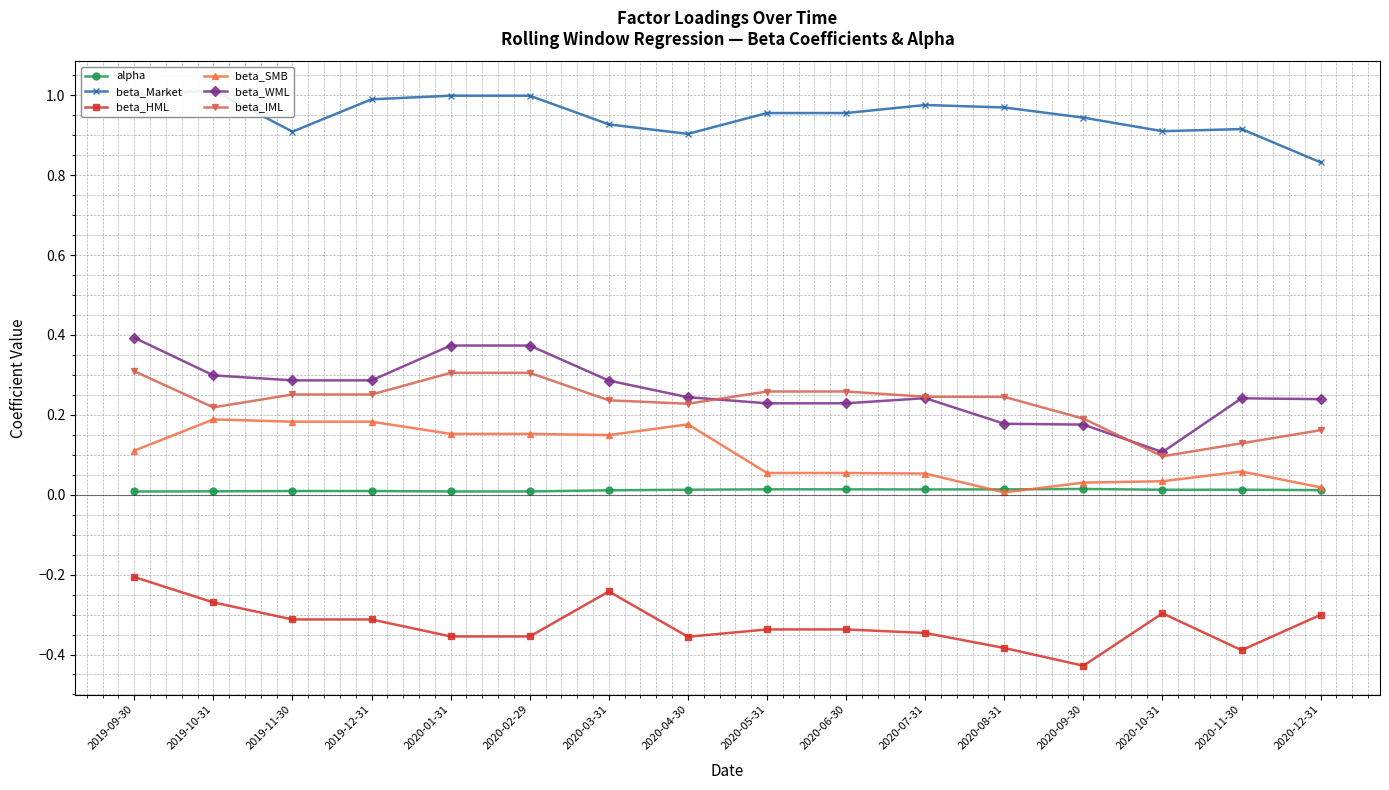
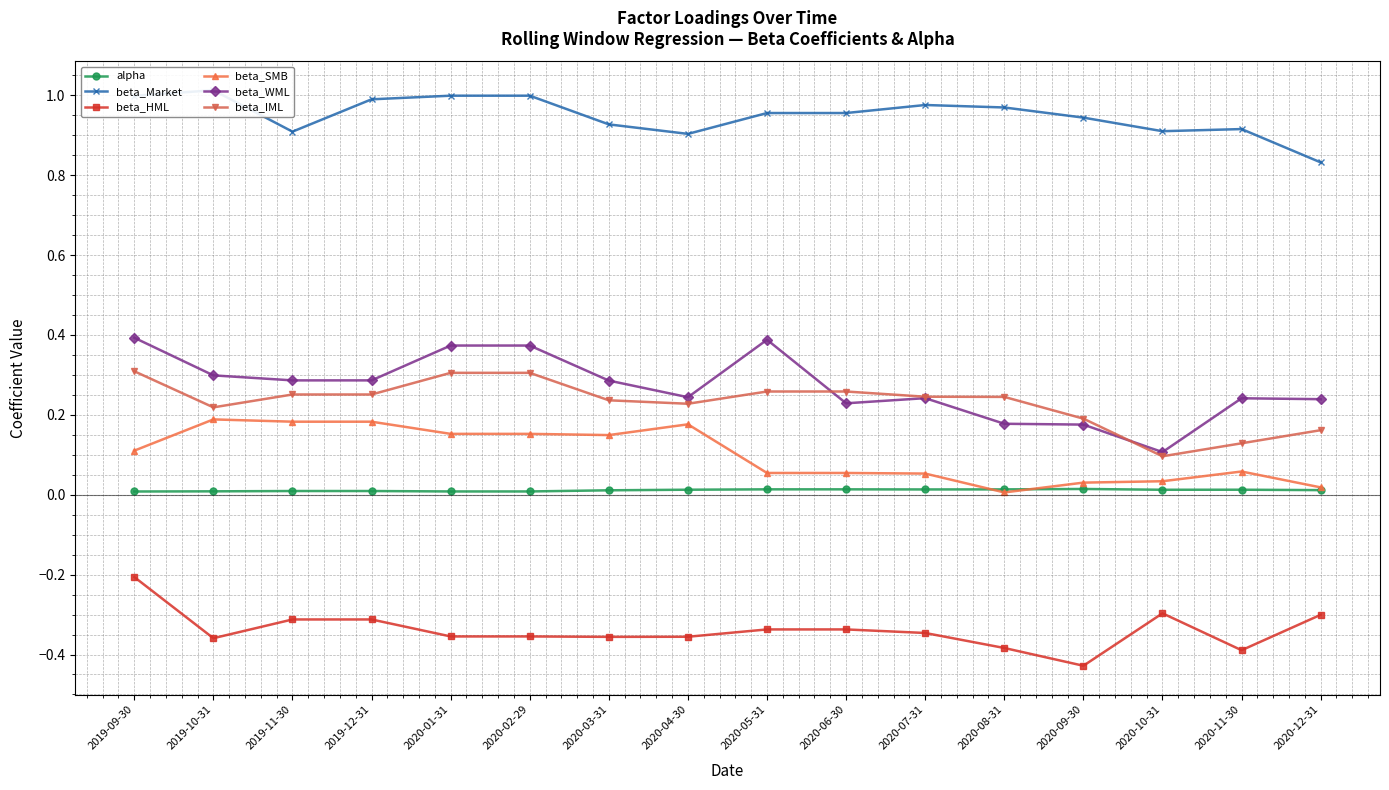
  {
    "alpha": {
      "2019-09-30": 0.01,
      "2019-10-31": 0.01,
      "2019-11-30": 0.01,
      "2019-12-31": 0.01,
      "2020-01-31": 0.01,
      "2020-02-29": 0.01,
      "2020-03-31": 0.01,
      "2020-04-30": 0.01,
      "2020-05-31": 0.01,
      "2020-06-30": 0.01,
      "2020-07-31": 0.01,
      "2020-08-31": 0.01,
      "2020-09-30": 0.01,
      "2020-10-31": 0.01,
      "2020-11-30": 0.01,
      "2020-12-31": 0.01
    },
    "beta_Market": {
      "2019-11-30": 0.91,
      "2019-12-31": 0.99,
      "2020-01-31": 1.00,
      "2020-02-29": 1.00,
      "2020-03-31": 0.93,
      "2020-04-30": 0.90,
      "2020-05-31": 0.96,
      "2020-06-30": 0.96,
      "2020-07-31": 0.98,
      "2020-08-31": 0.97,
      "2020-09-30": 0.94,
      "2020-10-31": 0.91,
      "2020-11-30": 0.92,
      "2020-12-31": 0.83
    },
    "beta_HML": {
      "2019-09-30": -0.21,
-     "2019-10-31": -0.27,
+     "2019-10-31": -0.36,
      "2019-11-30": -0.31,
      "2019-12-31": -0.31,
      "2020-01-31": -0.35,
      "2020-02-29": -0.35,
-     "2020-03-31": -0.24,
+     "2020-03-31": -0.36,
      "2020-04-30": -0.36,
      "2020-05-31": -0.34,
      "2020-06-30": -0.34,
      "2020-07-31": -0.35,
      "2020-08-31": -0.38,
      "2020-09-30": -0.43,
      "2020-10-31": -0.30,
      "2020-11-30": -0.39,
      "2020-12-31": -0.30
    },
    "beta_WML": {
      "2019-09-30": 0.39,
      "2019-10-31": 0.30,
      "2019-11-30": 0.29,
      "2019-12-31": 0.29,
      "2020-01-31": 0.37,
      "2020-02-29": 0.37,
      "2020-03-31": 0.29,
      "2020-04-30": 0.24,
-     "2020-05-31": 0.23,
+     "2020-05-31": 0.39,
      "2020-06-30": 0.23,
      "2020-08-31": 0.18,
      "2020-09-30": 0.18,
      "2020-10-31": 0.11,
      "2020-11-30": 0.24,
      "2020-12-31": 0.24
    }
  }
